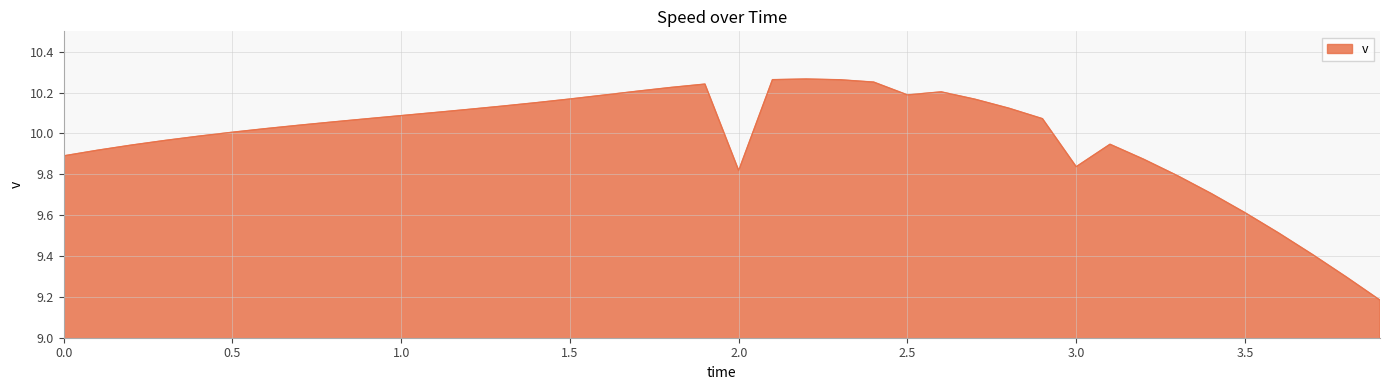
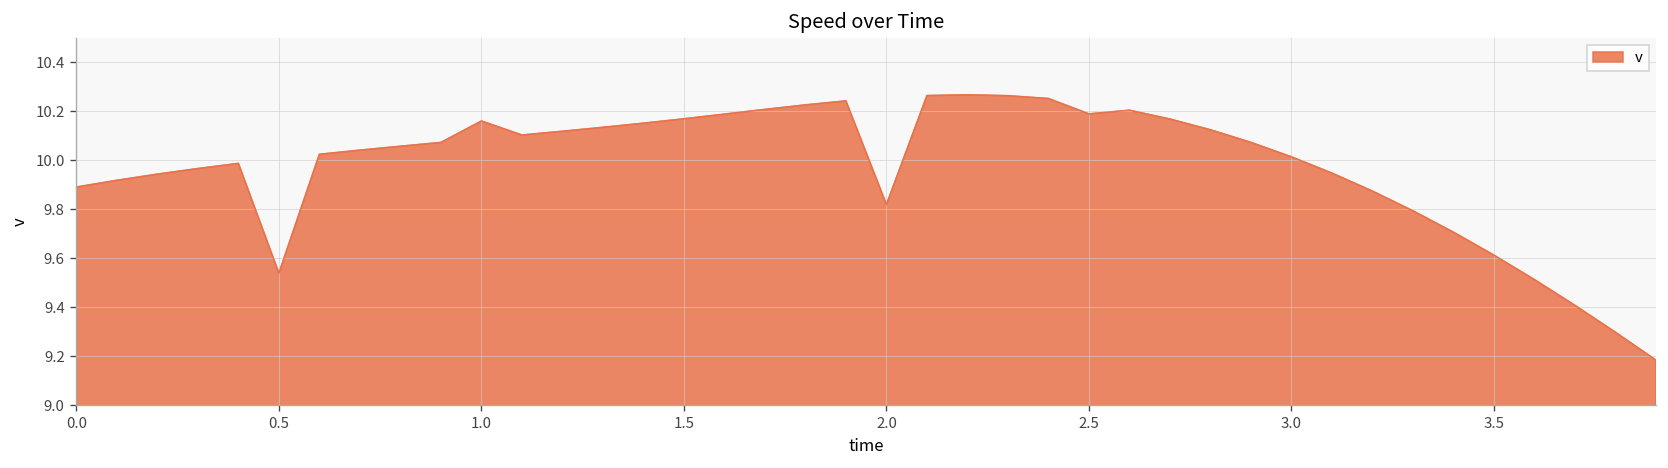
  {
    "0.0": 9.89,
-   "0.5": 10.01,
-   "1.0": 10.09,
+   "0.5": 9.54,
+   "1.0": 10.16,
    "1.5": 10.17,
    "2.0": 9.82,
    "2.5": 10.19,
-   "3.0": 9.84,
+   "3.0": 10.01,
    "3.5": 9.61
  }
